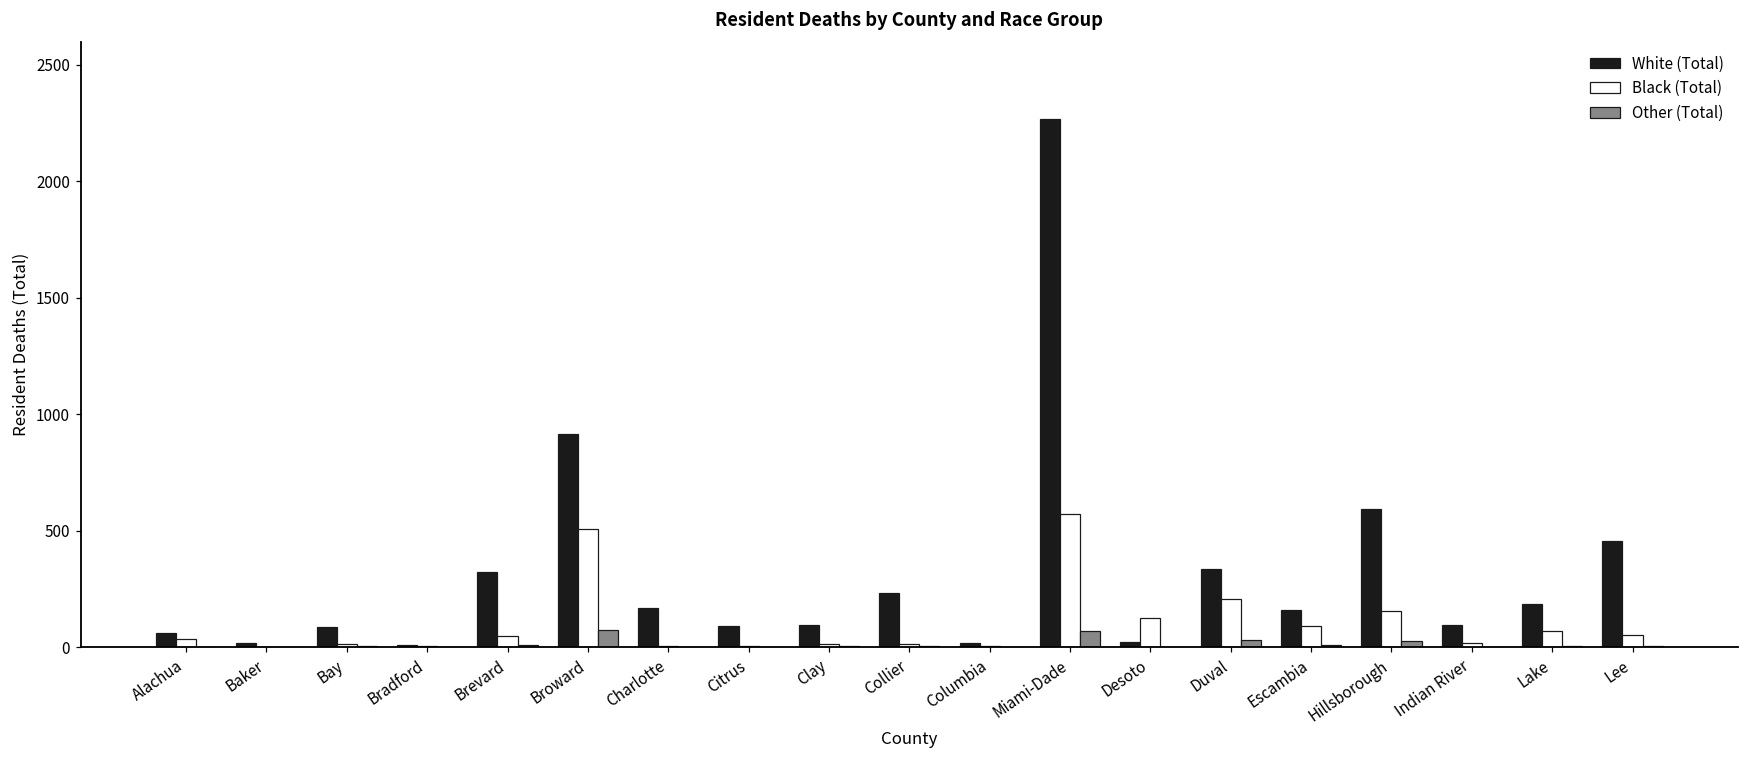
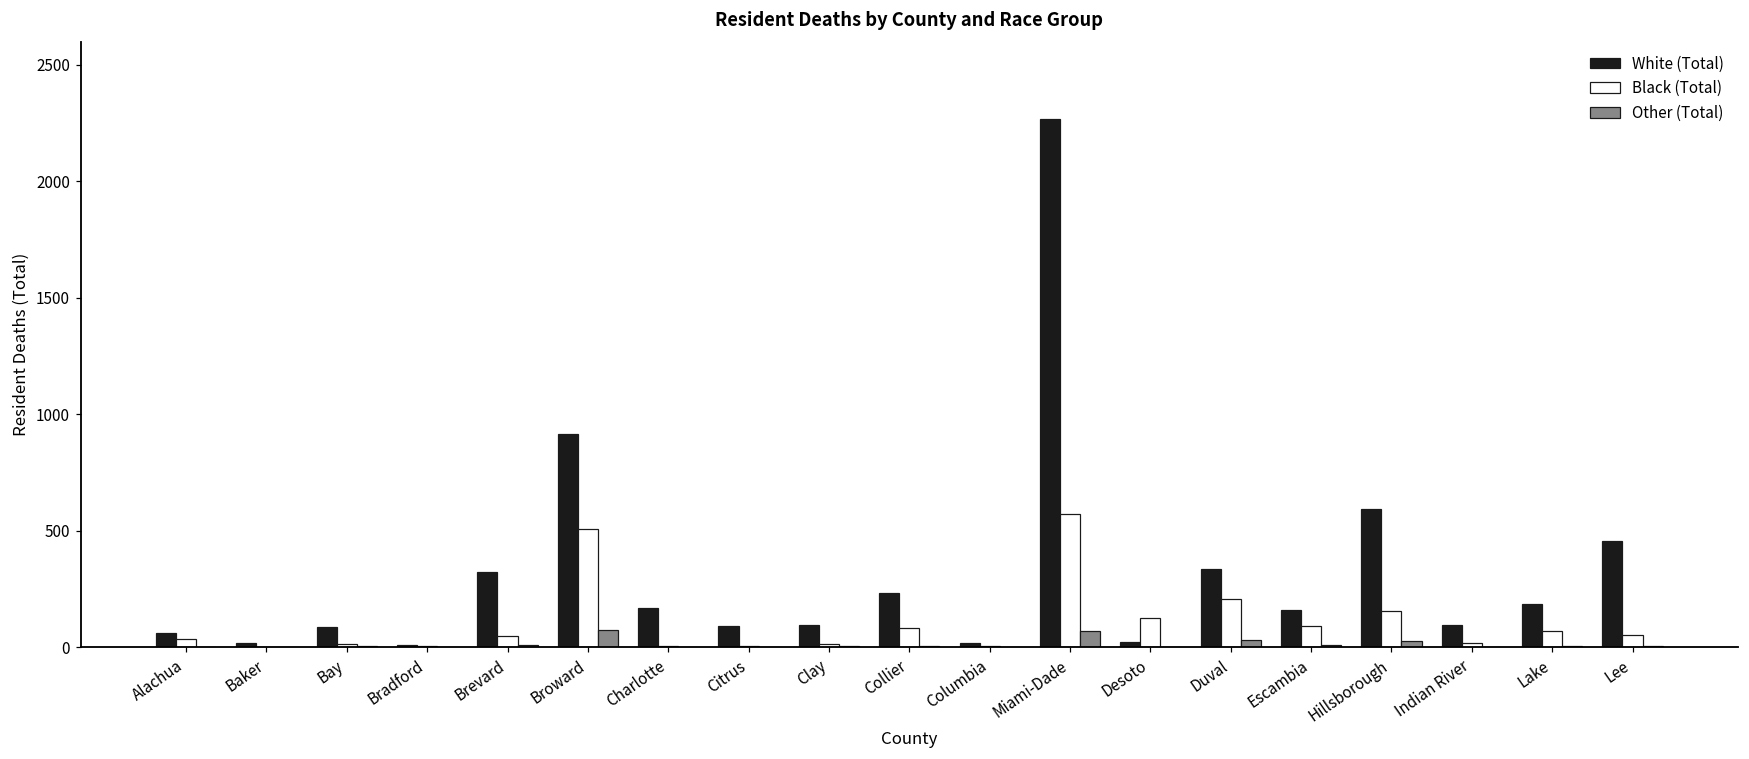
  {
    "White (Total)": {
      "Alachua": 60,
      "Baker": 20,
      "Bay": 90,
      "Brevard": 320,
      "Broward": 920,
      "Charlotte": 170,
      "Citrus": 90,
      "Clay": 100,
      "Collier": 230,
      "Columbia": 20,
      "Miami-Dade": 2270,
      "Desoto": 20,
      "Duval": 340,
      "Escambia": 160,
      "Hillsborough": 600,
      "Indian River": 100,
      "Lake": 190,
      "Lee": 460
    },
    "Black (Total)": {
      "Alachua": 40,
      "Baker": 0,
      "Bay": 20,
      "Brevard": 50,
      "Broward": 510,
      "Clay": 10,
-     "Collier": 20,
+     "Collier": 80,
      "Miami-Dade": 570,
      "Desoto": 130,
      "Duval": 210,
      "Escambia": 90,
      "Hillsborough": 160,
      "Indian River": 20,
      "Lake": 70,
      "Lee": 50
    },
    "Other (Total)": {
      "Baker": 0,
      "Bradford": 0,
      "Broward": 80,
      "Citrus": 0,
      "Miami-Dade": 70,
      "Desoto": 0,
      "Duval": 30,
      "Hillsborough": 30
    }
  }
